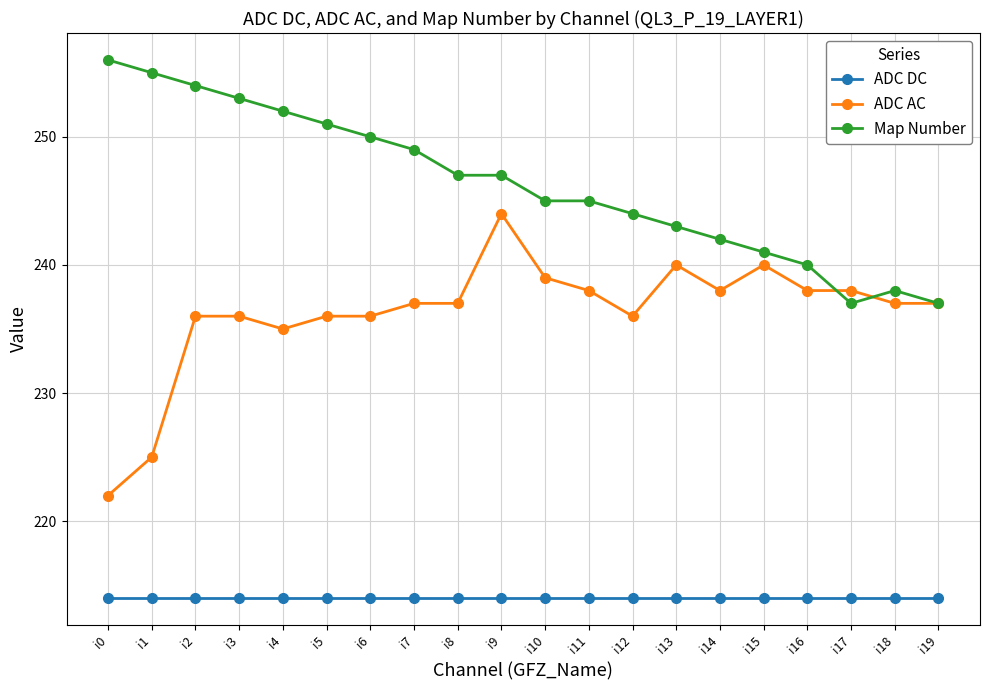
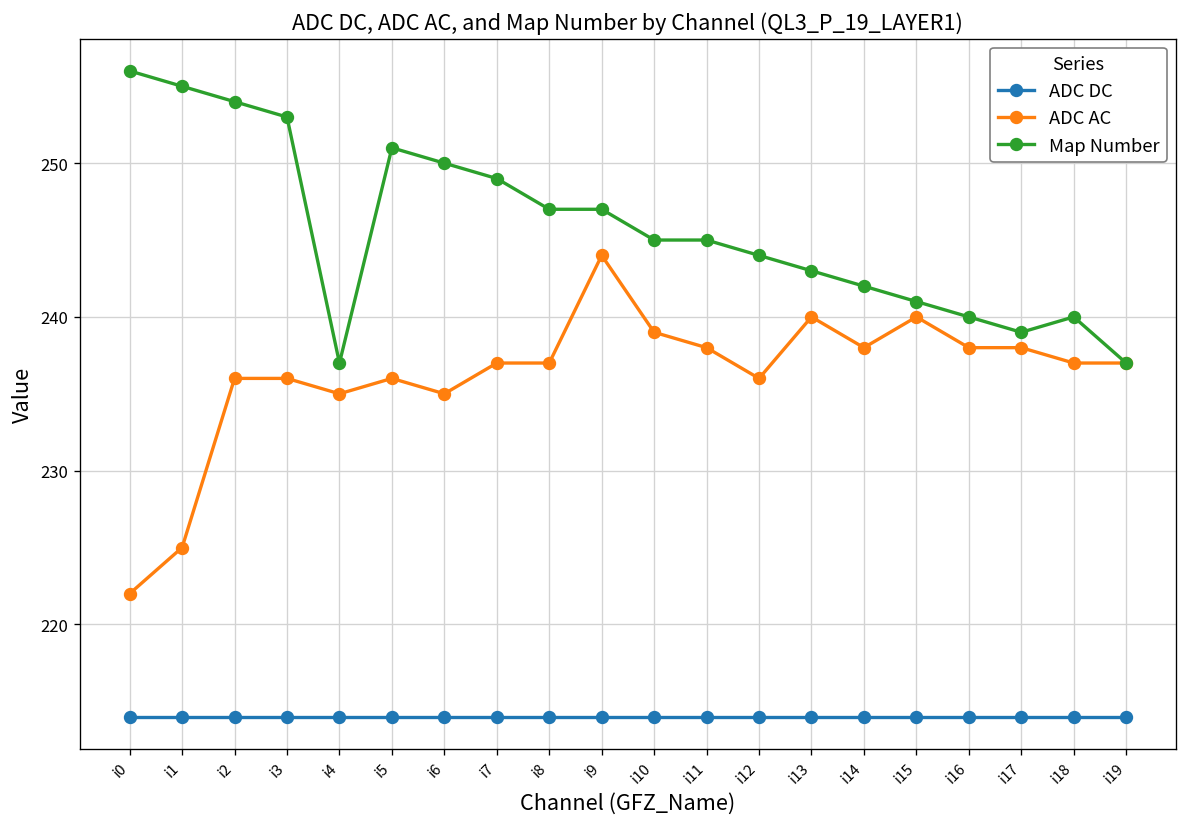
  {
    "ADC DC": {
      "i0": 214,
      "i1": 214,
      "i2": 214,
      "i3": 214,
      "i4": 214,
      "i5": 214,
      "i6": 214,
      "i7": 214,
      "i8": 214,
      "i9": 214,
      "i10": 214,
      "i11": 214,
      "i12": 214,
      "i13": 214,
      "i14": 214,
      "i15": 214,
      "i16": 214,
      "i17": 214,
      "i18": 214,
      "i19": 214
    },
    "ADC AC": {
      "i0": 222,
      "i1": 225,
      "i2": 236,
      "i3": 236,
      "i4": 235,
      "i5": 236,
-     "i6": 236,
+     "i6": 235,
      "i7": 237,
      "i8": 237,
      "i9": 244,
      "i10": 239,
      "i11": 238,
      "i12": 236,
      "i13": 240,
      "i14": 238,
      "i15": 240,
      "i16": 238,
      "i17": 238,
      "i18": 237
    },
    "Map Number": {
      "i0": 256,
      "i1": 255,
      "i2": 254,
      "i3": 253,
-     "i4": 252,
+     "i4": 237,
      "i5": 251,
      "i6": 250,
      "i7": 249,
      "i8": 247,
      "i9": 247,
      "i10": 245,
      "i11": 245,
      "i12": 244,
      "i13": 243,
      "i14": 242,
      "i15": 241,
      "i16": 240,
-     "i17": 237,
-     "i18": 238
+     "i17": 239,
+     "i18": 240
    }
  }
